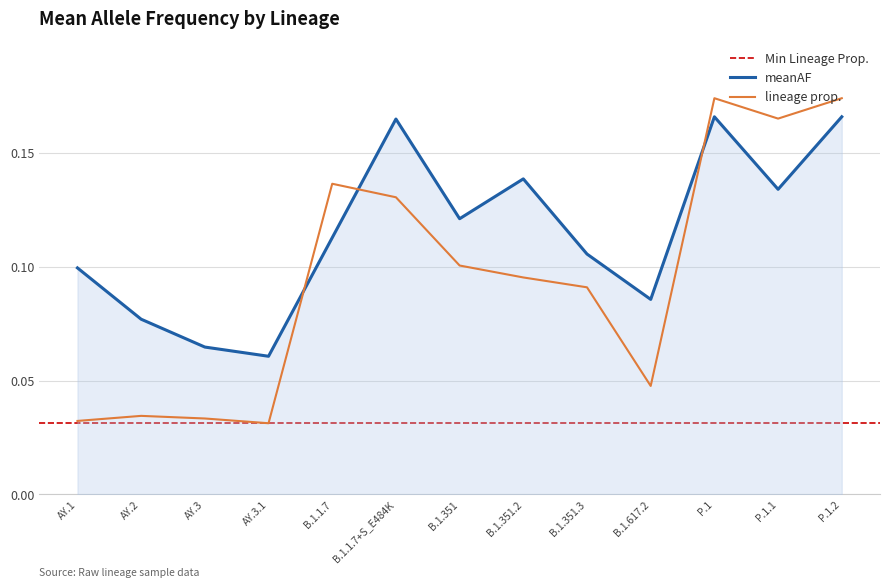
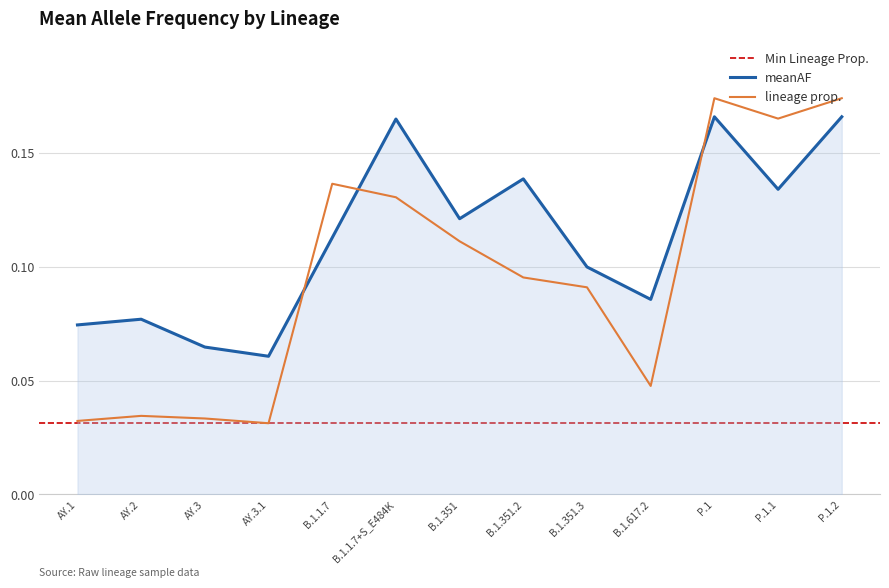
  {
    "meanAF": {
-     "AY.1": 0.099,
+     "AY.1": 0.074,
      "AY.2": 0.077,
      "AY.3": 0.065,
      "AY.3.1": 0.061,
      "B.1.1.7": 0.113,
      "B.1.1.7+S_E484K": 0.165,
      "B.1.351": 0.121,
      "B.1.351.2": 0.139,
-     "B.1.351.3": 0.106,
+     "B.1.351.3": 0.100,
      "B.1.617.2": 0.086,
      "P.1": 0.166,
      "P.1.1": 0.134,
      "P.1.2": 0.166
    },
    "lineage prop.": {
      "AY.1": 0.032,
      "AY.2": 0.034,
      "AY.3": 0.033,
      "AY.3.1": 0.031,
      "B.1.1.7": 0.136,
      "B.1.1.7+S_E484K": 0.130,
-     "B.1.351": 0.100,
+     "B.1.351": 0.111,
      "B.1.351.2": 0.095,
      "B.1.351.3": 0.091,
      "B.1.617.2": 0.048,
      "P.1": 0.174,
      "P.1.1": 0.165,
      "P.1.2": 0.174
    }
  }
